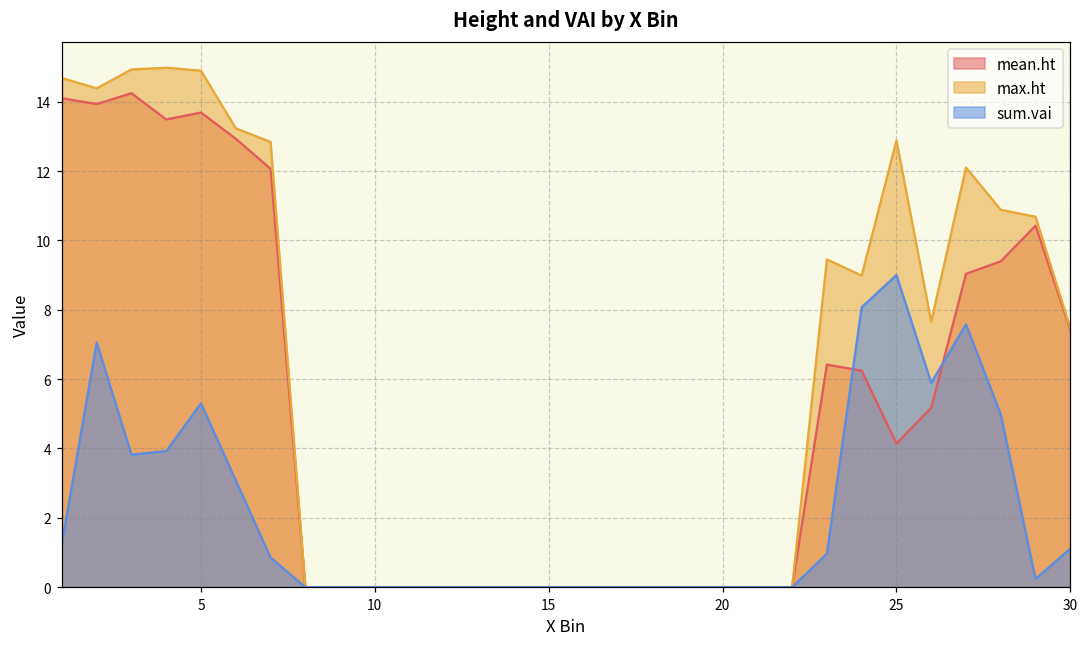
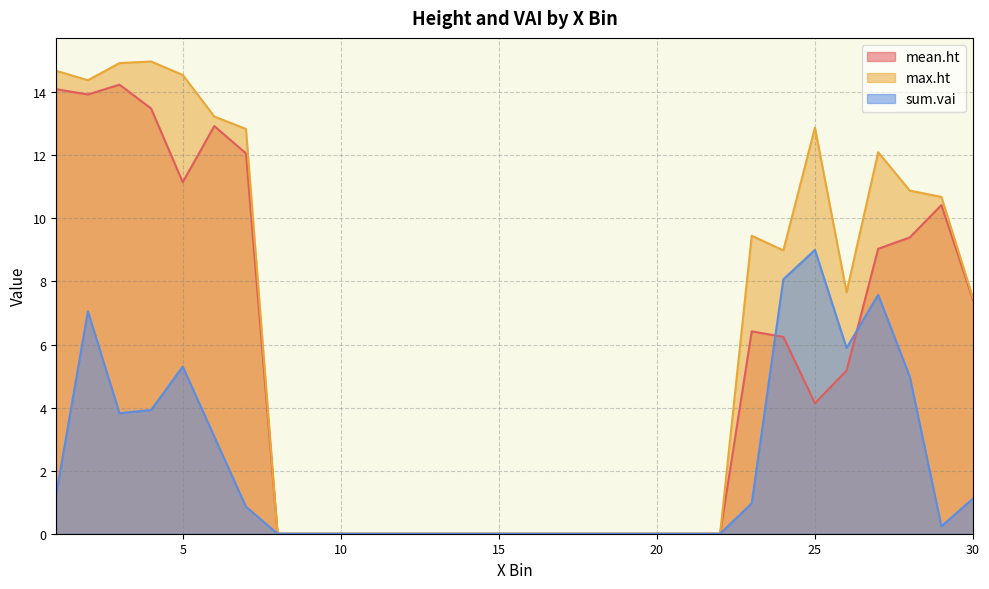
  {
    "mean.ht": {
-     "5": 13.7,
+     "5": 11.1,
      "25": 4.1
    },
    "max.ht": {
-     "5": 14.9,
+     "5": 14.6,
      "25": 12.9
    },
    "sum.vai": {
      "5": 5.3,
      "25": 9.0,
      "30": 1.1
    }
  }
